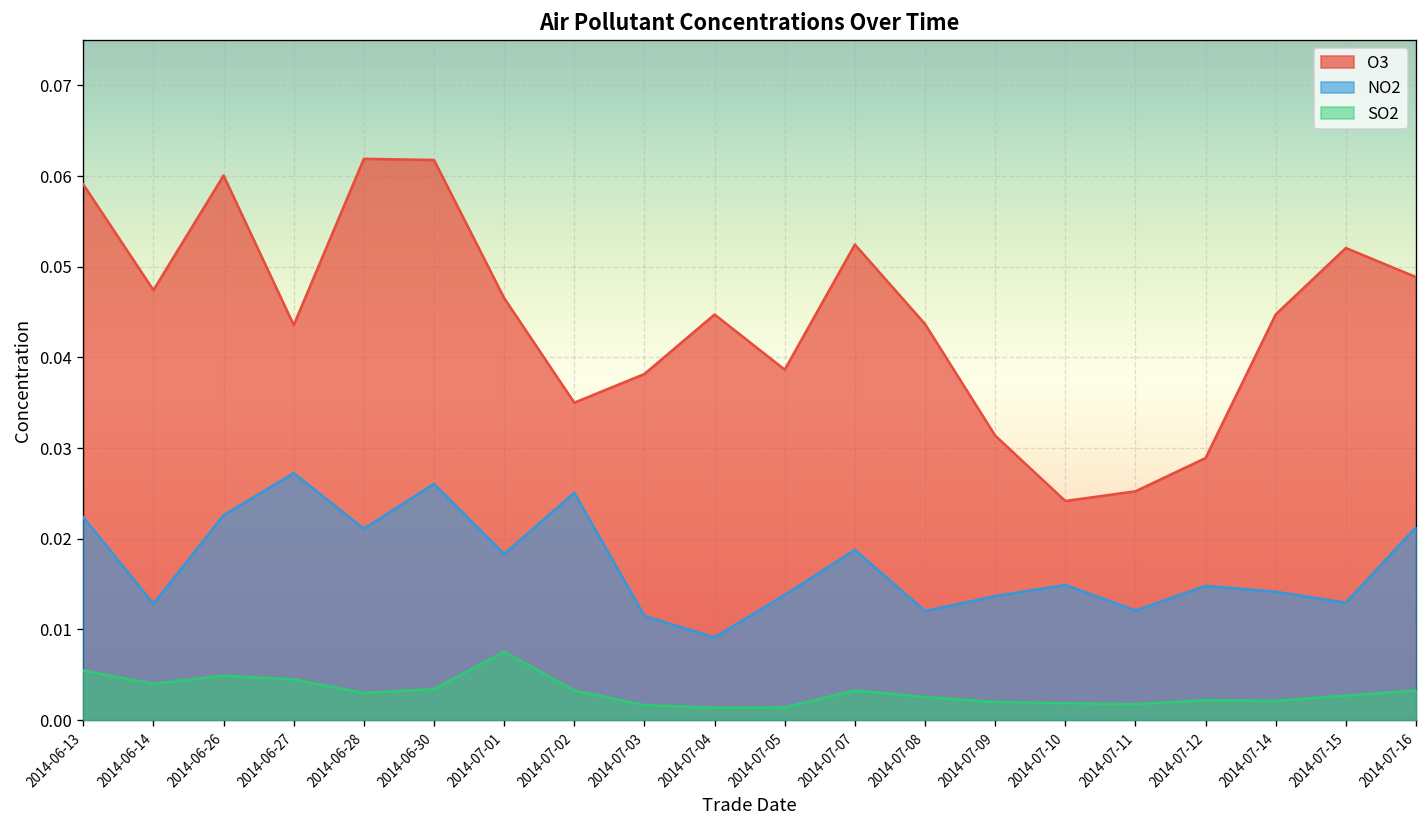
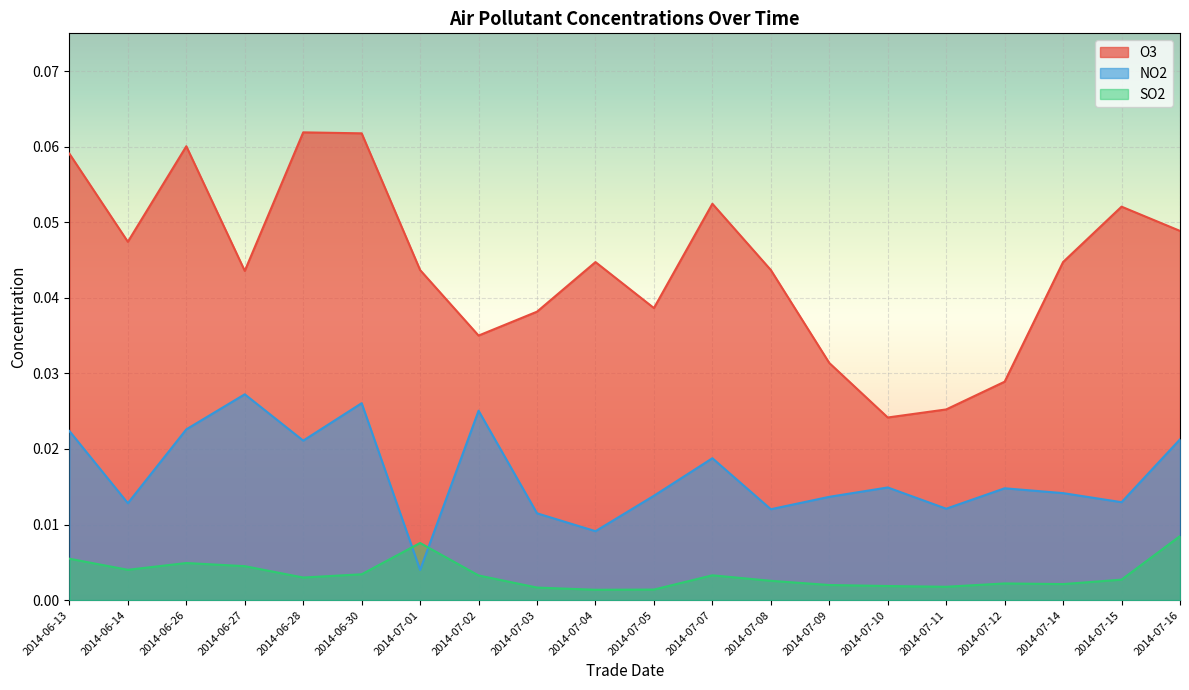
  {
    "O3": {
      "2014-06-13": 0.059,
      "2014-06-14": 0.047,
      "2014-06-26": 0.060,
      "2014-06-27": 0.044,
      "2014-06-28": 0.062,
      "2014-06-30": 0.062,
-     "2014-07-01": 0.047,
+     "2014-07-01": 0.044,
      "2014-07-02": 0.035,
      "2014-07-03": 0.038,
      "2014-07-04": 0.045,
      "2014-07-05": 0.039,
      "2014-07-07": 0.052,
      "2014-07-08": 0.044,
      "2014-07-09": 0.031,
      "2014-07-10": 0.024,
      "2014-07-11": 0.025,
      "2014-07-12": 0.029,
      "2014-07-14": 0.045,
      "2014-07-15": 0.052,
      "2014-07-16": 0.049
    },
    "NO2": {
      "2014-06-13": 0.022,
      "2014-06-14": 0.013,
      "2014-06-26": 0.023,
      "2014-06-27": 0.027,
      "2014-06-28": 0.021,
      "2014-06-30": 0.026,
-     "2014-07-01": 0.018,
+     "2014-07-01": 0.004,
      "2014-07-02": 0.025,
      "2014-07-03": 0.011,
      "2014-07-04": 0.009,
      "2014-07-05": 0.014,
      "2014-07-07": 0.019,
      "2014-07-08": 0.012,
      "2014-07-09": 0.014,
      "2014-07-10": 0.015,
      "2014-07-11": 0.012,
      "2014-07-12": 0.015,
      "2014-07-14": 0.014,
      "2014-07-15": 0.013,
      "2014-07-16": 0.021
    },
    "SO2": {
      "2014-06-13": 0.005,
      "2014-06-14": 0.004,
      "2014-06-26": 0.005,
      "2014-06-27": 0.004,
      "2014-06-28": 0.003,
      "2014-06-30": 0.003,
      "2014-07-01": 0.008,
      "2014-07-02": 0.003,
      "2014-07-03": 0.002,
      "2014-07-04": 0.001,
      "2014-07-05": 0.001,
      "2014-07-07": 0.003,
      "2014-07-08": 0.003,
      "2014-07-09": 0.002,
      "2014-07-10": 0.002,
      "2014-07-11": 0.002,
      "2014-07-12": 0.002,
      "2014-07-14": 0.002,
      "2014-07-15": 0.003,
-     "2014-07-16": 0.003
+     "2014-07-16": 0.008
    }
  }
